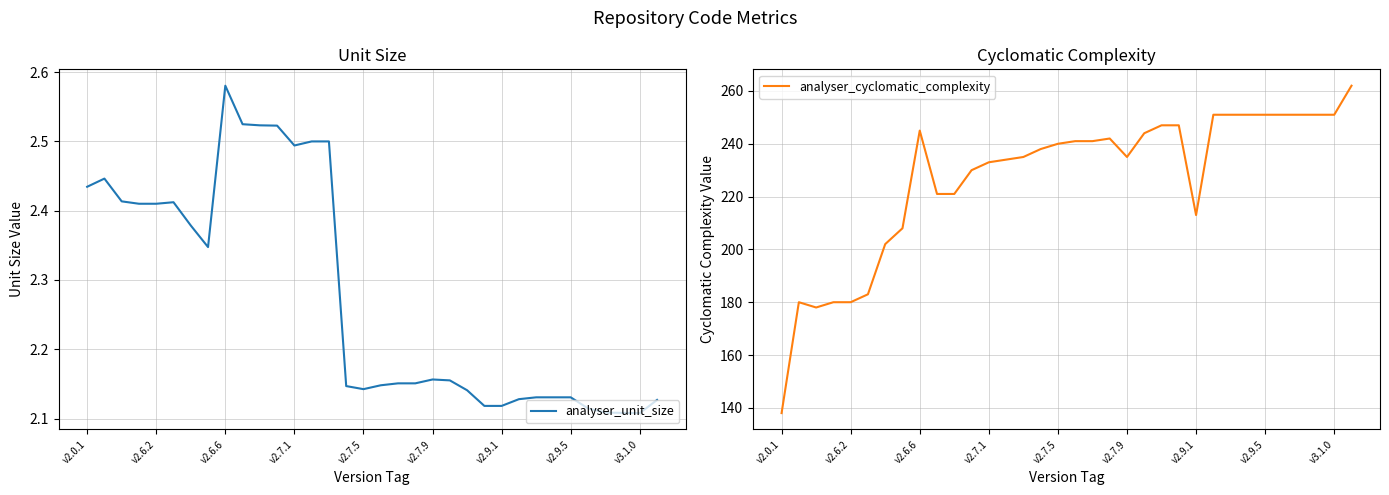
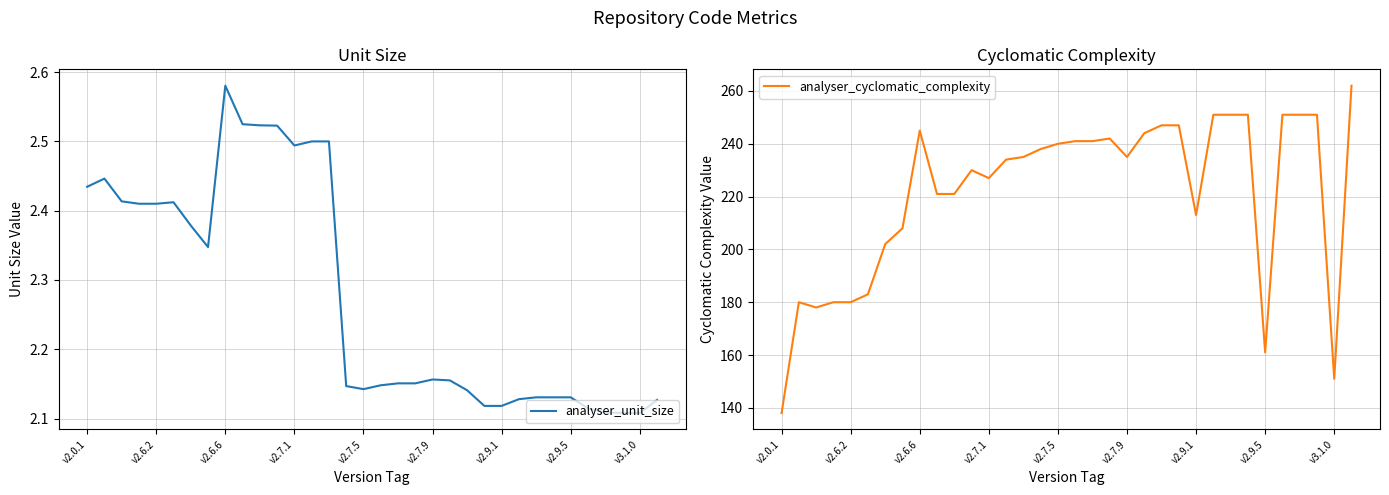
  {
    "Unit Size": {
      "v2.0.1": 2.43,
      "v2.6.2": 2.41,
      "v2.6.6": 2.58,
      "v2.7.1": 2.49,
      "v2.7.5": 2.14,
      "v2.7.9": 2.16,
      "v2.9.1": 2.12,
      "v2.9.5": 2.13
    },
    "Cyclomatic Complexity": {
      "v2.0.1": 138,
      "v2.6.2": 180,
      "v2.6.6": 245,
-     "v2.7.1": 233,
+     "v2.7.1": 227,
      "v2.7.5": 240,
      "v2.7.9": 235,
      "v2.9.1": 213,
-     "v2.9.5": 251,
-     "v3.1.0": 251
+     "v2.9.5": 161,
+     "v3.1.0": 151
    }
  }
